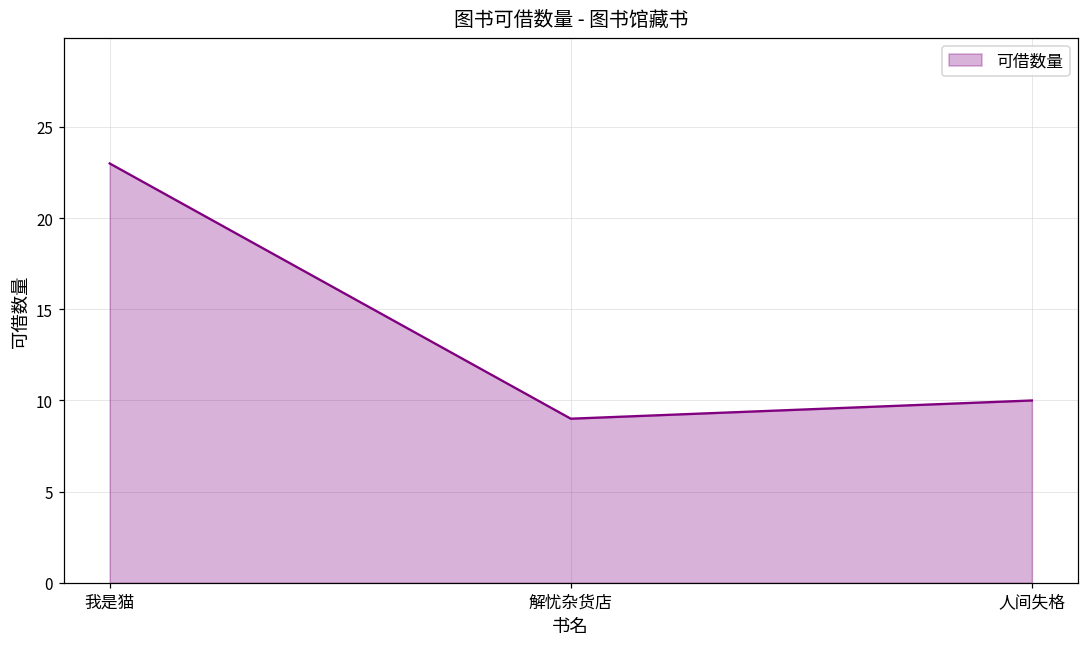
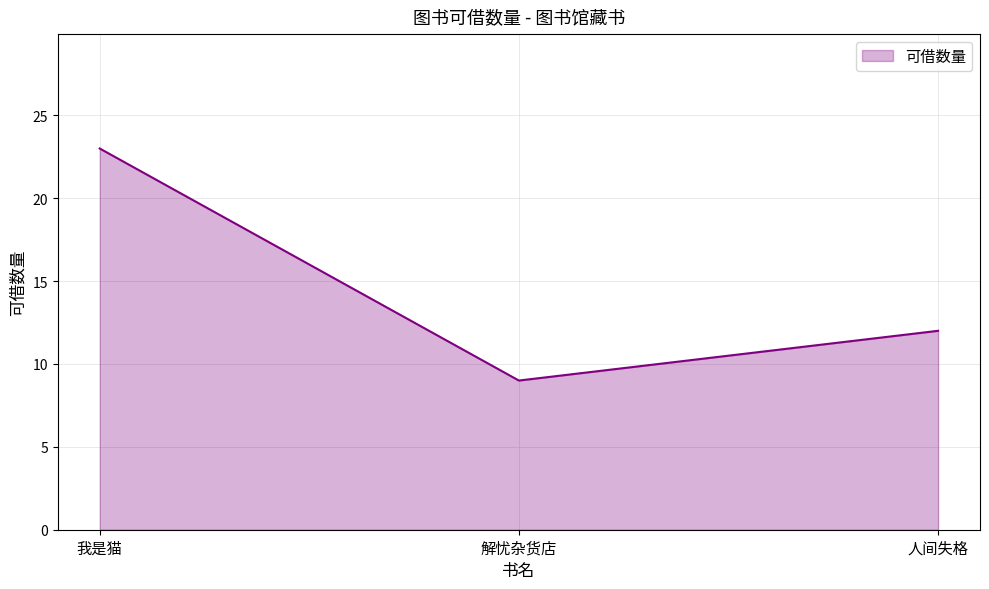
  {
    "我是猫": 23,
    "解忧杂货店": 9,
-   "人间失格": 10
+   "人间失格": 12
  }
